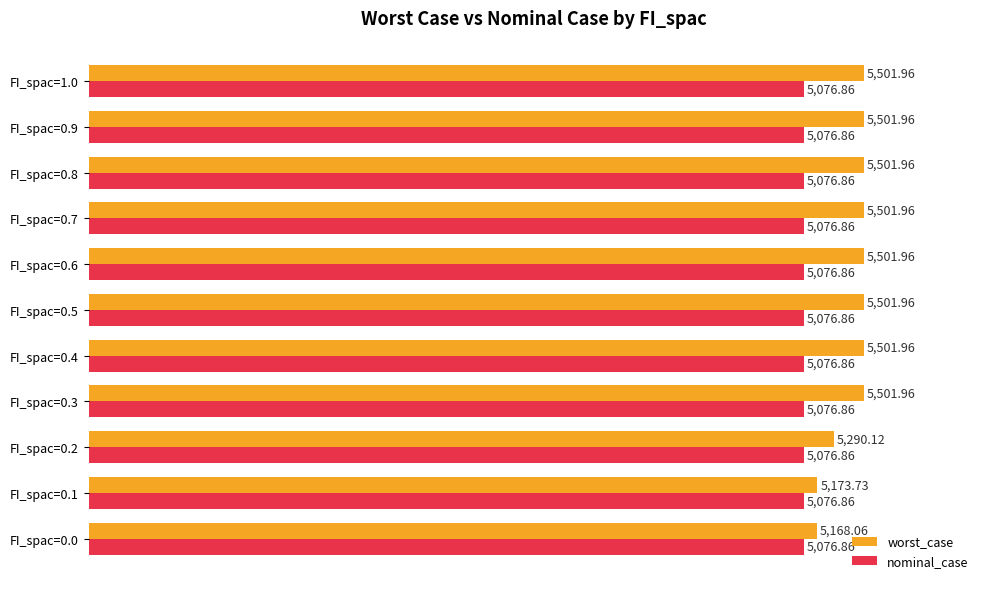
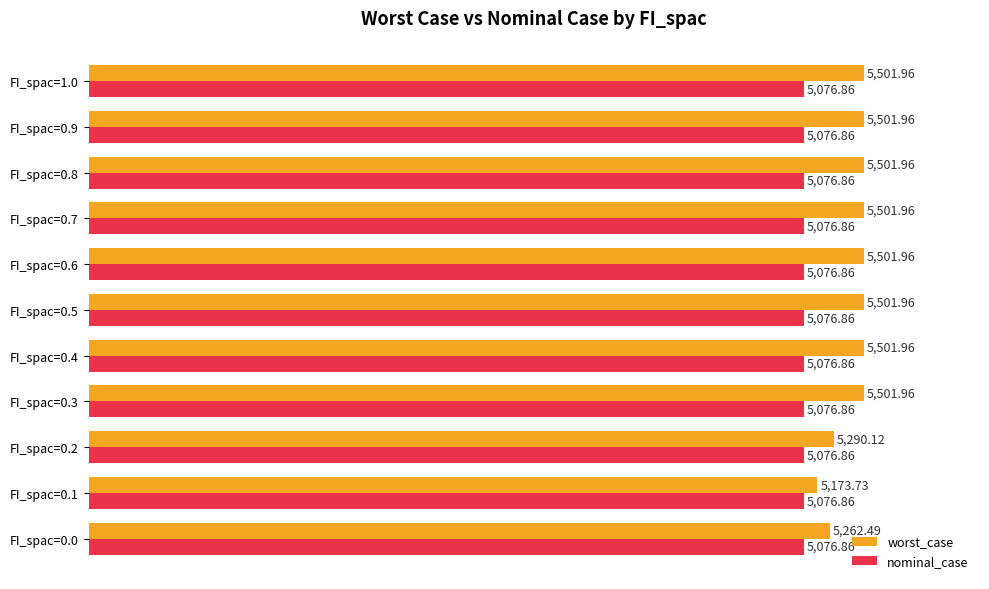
  {
    "worst_case": {
      "FI_spac=1.0": "5,501.96",
      "FI_spac=0.9": "5,501.96",
      "FI_spac=0.8": "5,501.96",
      "FI_spac=0.7": "5,501.96",
      "FI_spac=0.6": "5,501.96",
      "FI_spac=0.5": "5,501.96",
      "FI_spac=0.4": "5,501.96",
      "FI_spac=0.3": "5,501.96",
      "FI_spac=0.2": "5,290.12",
      "FI_spac=0.1": "5,173.73",
-     "FI_spac=0.0": "5,168.06"
+     "FI_spac=0.0": "5,262.49"
    },
    "nominal_case": {
      "FI_spac=1.0": "5,076.86",
      "FI_spac=0.9": "5,076.86",
      "FI_spac=0.8": "5,076.86",
      "FI_spac=0.7": "5,076.86",
      "FI_spac=0.6": "5,076.86",
      "FI_spac=0.5": "5,076.86",
      "FI_spac=0.4": "5,076.86",
      "FI_spac=0.3": "5,076.86",
      "FI_spac=0.2": "5,076.86",
      "FI_spac=0.1": "5,076.86",
      "FI_spac=0.0": "5,076.86"
    }
  }
